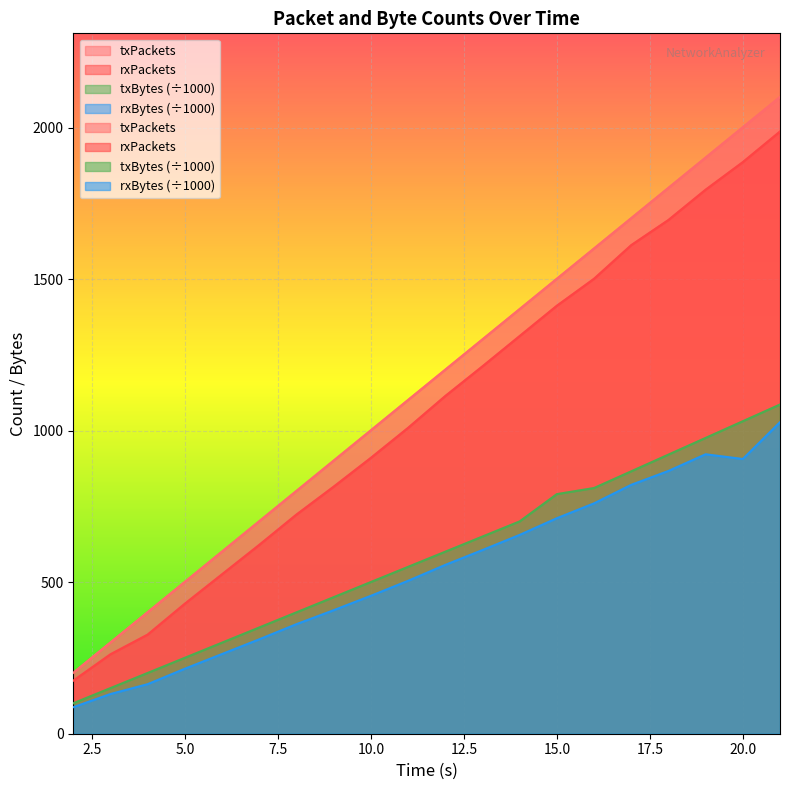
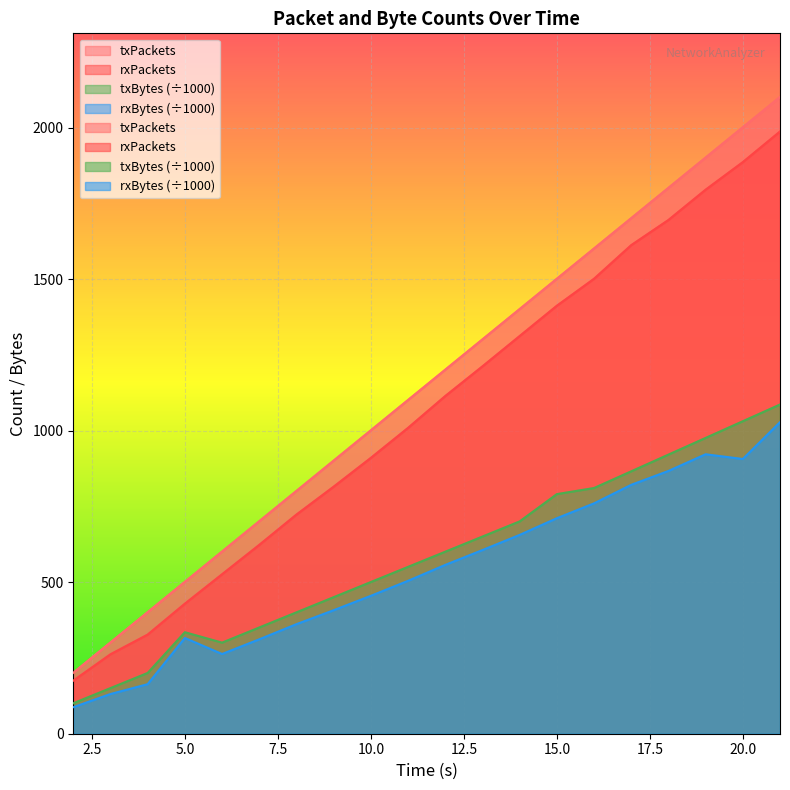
  {
    "txBytes (÷1000)": {
-     "5.0": 250,
+     "5.0": 330,
      "10.0": 500,
      "15.0": 790,
      "20.0": 1030
    },
    "rxBytes (÷1000)": {
-     "5.0": 210,
+     "5.0": 320,
      "10.0": 460,
      "15.0": 710,
      "20.0": 910
    }
  }
